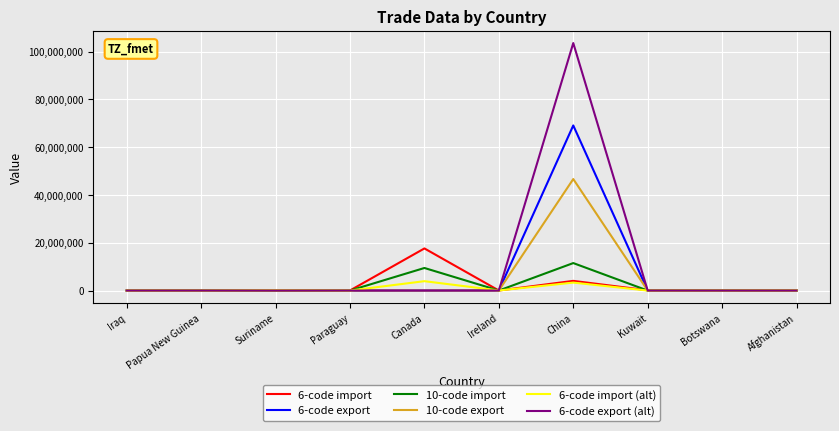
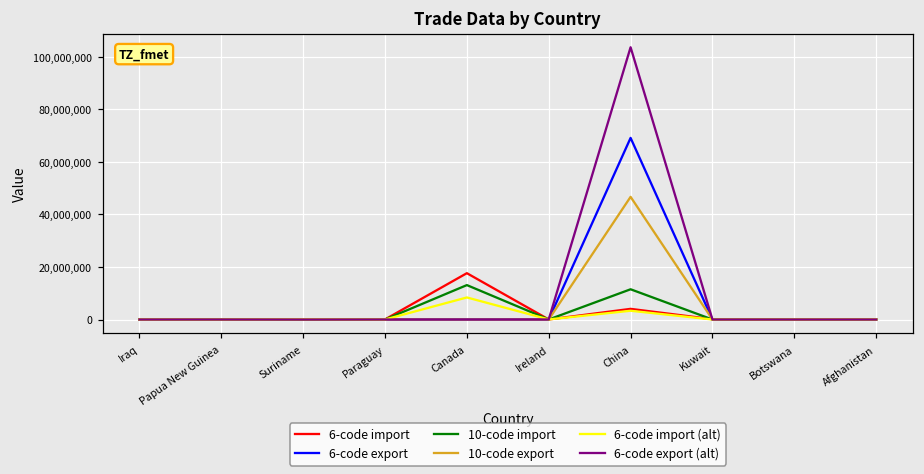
  {
    "6-code import": {
      "Canada": "18,000,000"
    },
    "6-code export": {
      "China": "69,000,000"
    },
    "10-code import": {
-     "Canada": "9,000,000",
+     "Canada": "13,000,000",
      "China": "12,000,000"
    },
    "10-code export": {
      "China": "47,000,000"
    },
    "6-code import (alt)": {
-     "Canada": "4,000,000"
+     "Canada": "8,000,000"
    },
    "6-code export (alt)": {
      "China": "104,000,000"
    }
  }
